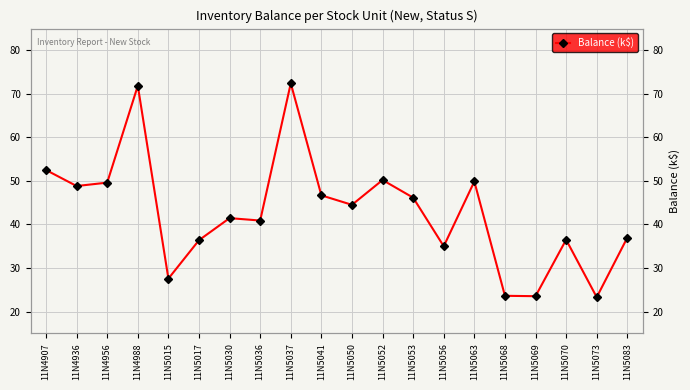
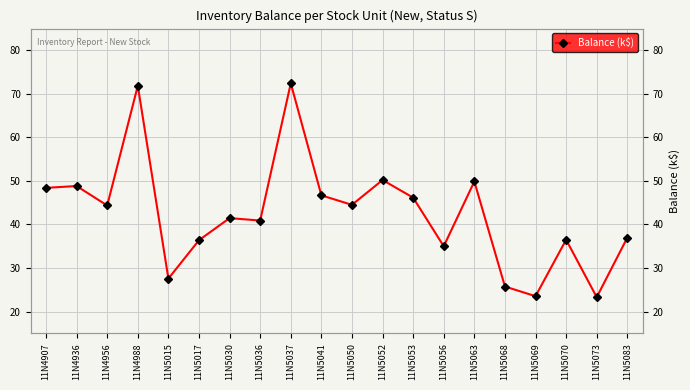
  {
-   "11N4907": 53,
+   "11N4907": 48,
    "11N4936": 49,
-   "11N4956": 50,
+   "11N4956": 44,
    "11N4988": 72,
    "11N5015": 28,
    "11N5017": 36,
    "11N5030": 41,
    "11N5036": 41,
    "11N5037": 72,
    "11N5041": 47,
    "11N5050": 45,
    "11N5052": 50,
    "11N5053": 46,
    "11N5056": 35,
    "11N5063": 50,
-   "11N5068": 24,
+   "11N5068": 26,
    "11N5069": 24,
    "11N5070": 36,
    "11N5073": 23,
    "11N5083": 37
  }
